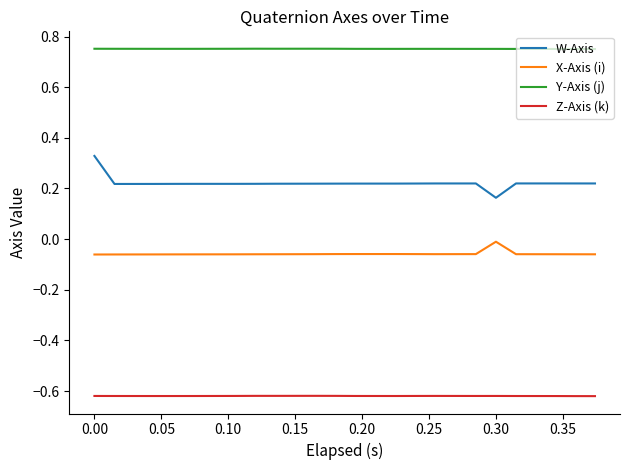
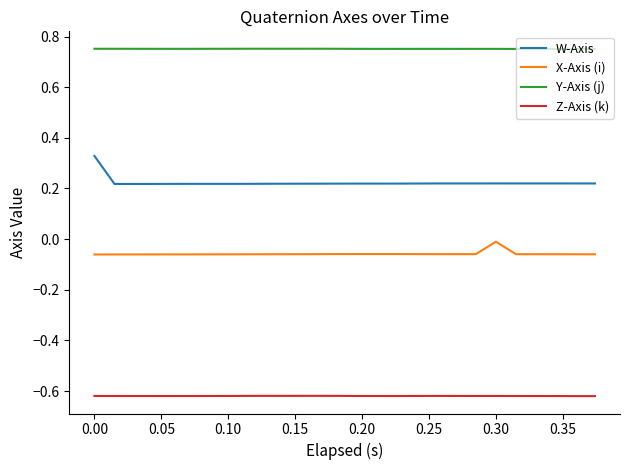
  {
    "W-Axis": {
      "0.00": 0.33,
-     "0.30": 0.16
+     "0.30": 0.22
    },
    "X-Axis (i)": {
      "0.00": -0.06,
      "0.30": -0.01
    },
    "Y-Axis (j)": {
      "0.00": 0.75,
      "0.30": 0.75
    },
    "Z-Axis (k)": {
      "0.00": -0.62,
      "0.30": -0.62
    }
  }
